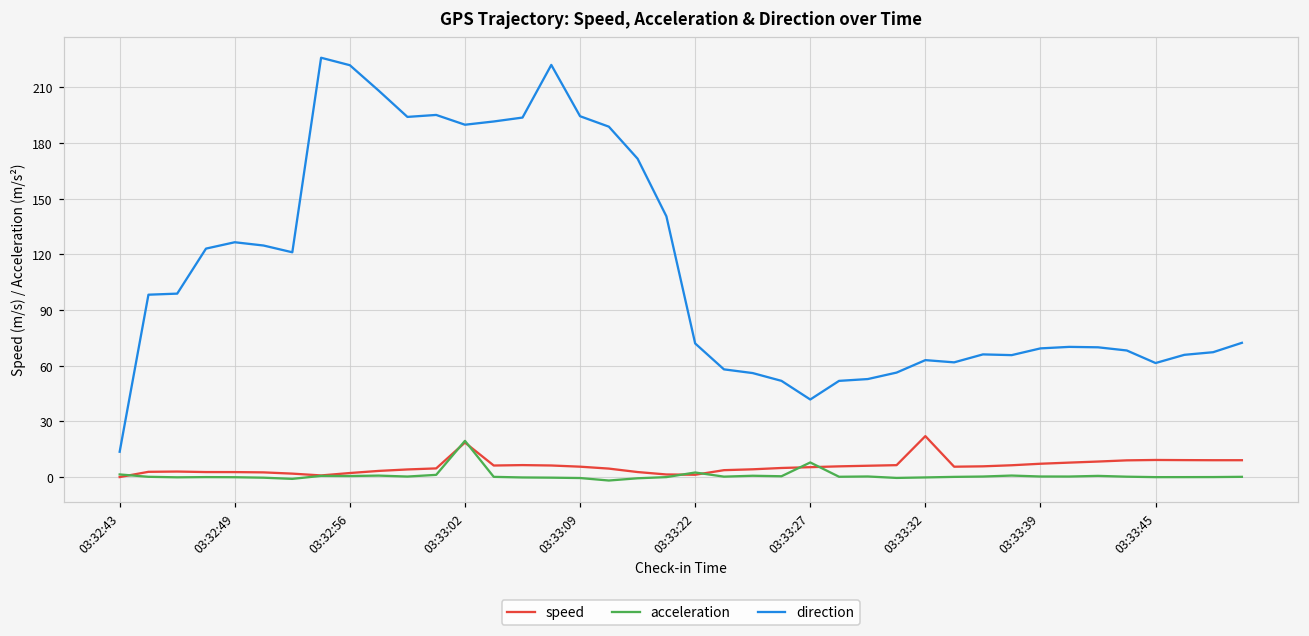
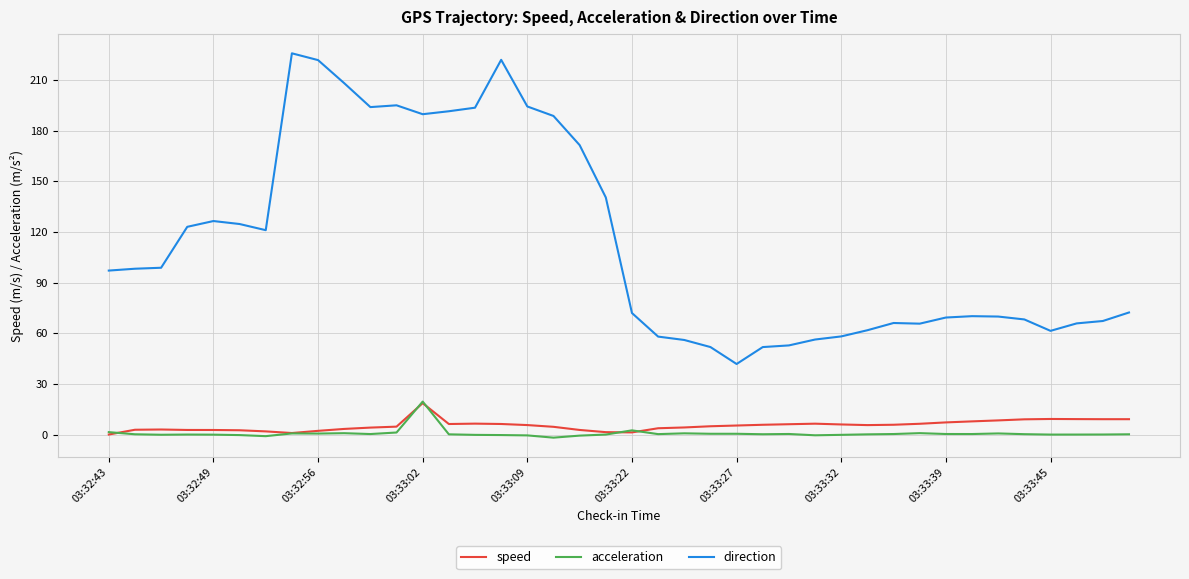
  {
    "speed": {
      "03:32:49": 3,
      "03:32:56": 2,
      "03:33:09": 6,
      "03:33:27": 5,
-     "03:33:32": 22,
+     "03:33:32": 6,
      "03:33:39": 7,
      "03:33:45": 9
    },
    "acceleration": {
      "03:32:49": 0,
      "03:32:56": 1,
      "03:33:09": -1,
-     "03:33:27": 8,
+     "03:33:27": 0,
      "03:33:32": 0,
      "03:33:39": 0,
      "03:33:45": 0
    },
    "direction": {
-     "03:32:43": 14,
+     "03:32:43": 97,
      "03:32:49": 126,
      "03:32:56": 222,
      "03:33:02": 190,
      "03:33:09": 194,
      "03:33:22": 72,
      "03:33:27": 42,
-     "03:33:32": 63,
+     "03:33:32": 58,
      "03:33:39": 69,
      "03:33:45": 61
    }
  }
